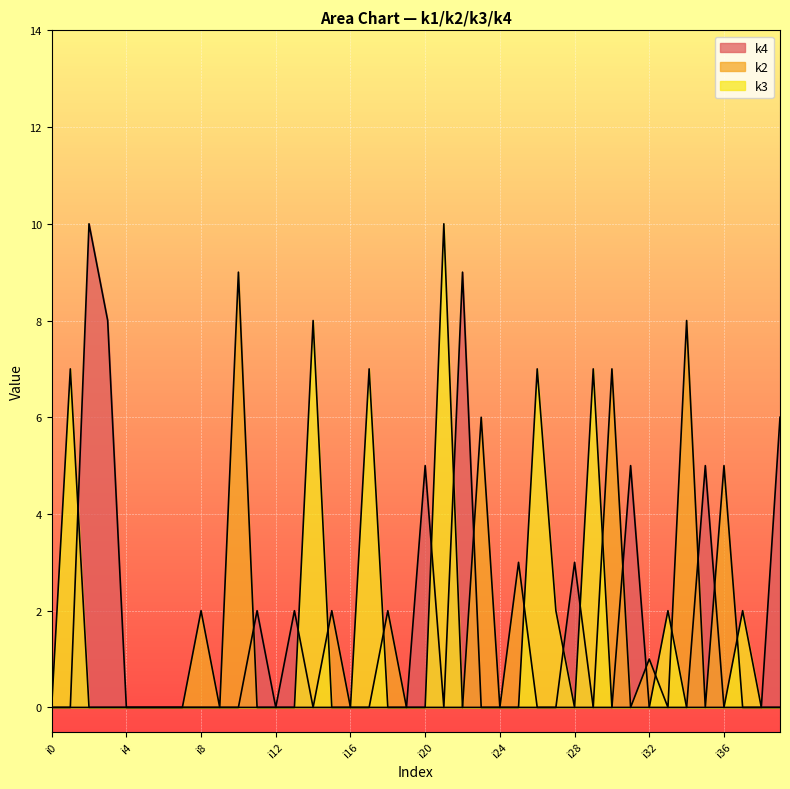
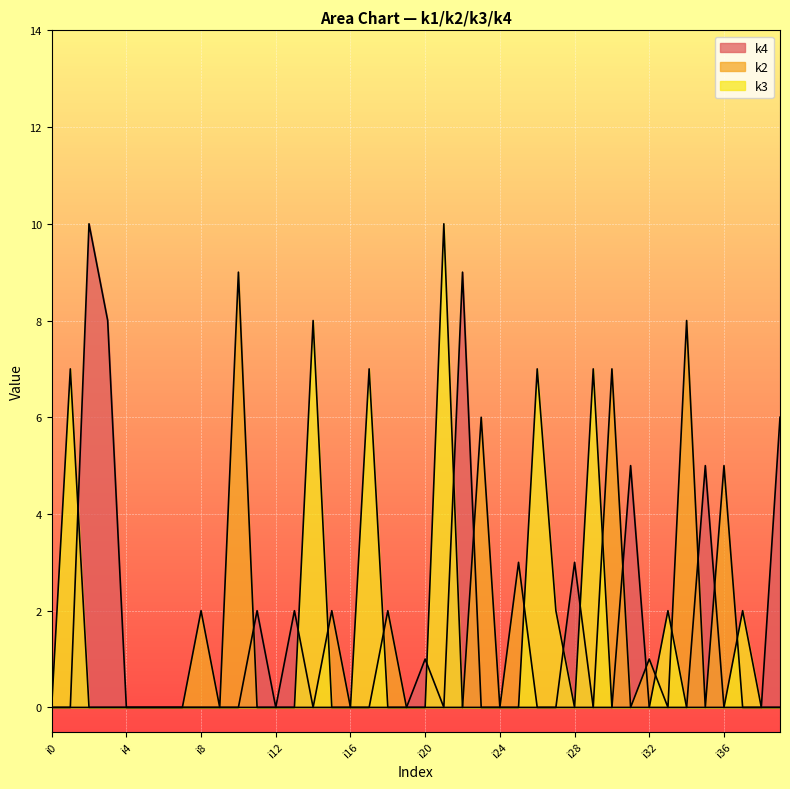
  {
    "k4": {
-     "i20": 5,
+     "i20": 1,
      "i28": 3
    },
    "k2": {
      "i8": 2,
      "i32": 1,
      "i36": 5
    }
  }
